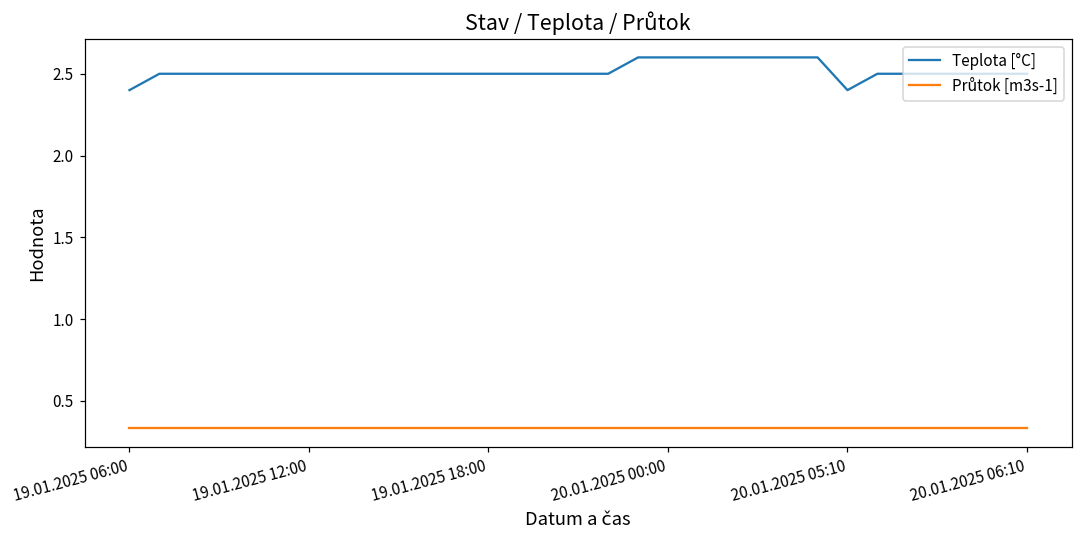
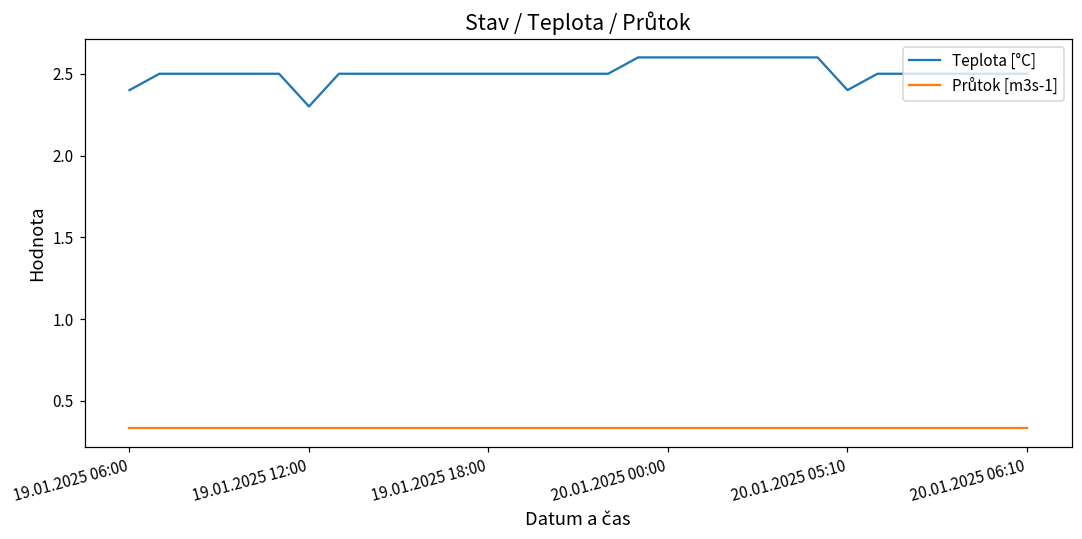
  {
    "Teplota [°C]": {
      "19.01.2025 06:00": 2.4,
-     "19.01.2025 12:00": 2.5,
+     "19.01.2025 12:00": 2.3,
      "19.01.2025 18:00": 2.5,
      "20.01.2025 00:00": 2.6,
      "20.01.2025 05:10": 2.4
    },
    "Průtok [m3s-1]": {
      "19.01.2025 06:00": 0.33,
      "19.01.2025 12:00": 0.33,
      "19.01.2025 18:00": 0.33,
      "20.01.2025 00:00": 0.33,
      "20.01.2025 05:10": 0.33,
      "20.01.2025 06:10": 0.33
    }
  }
